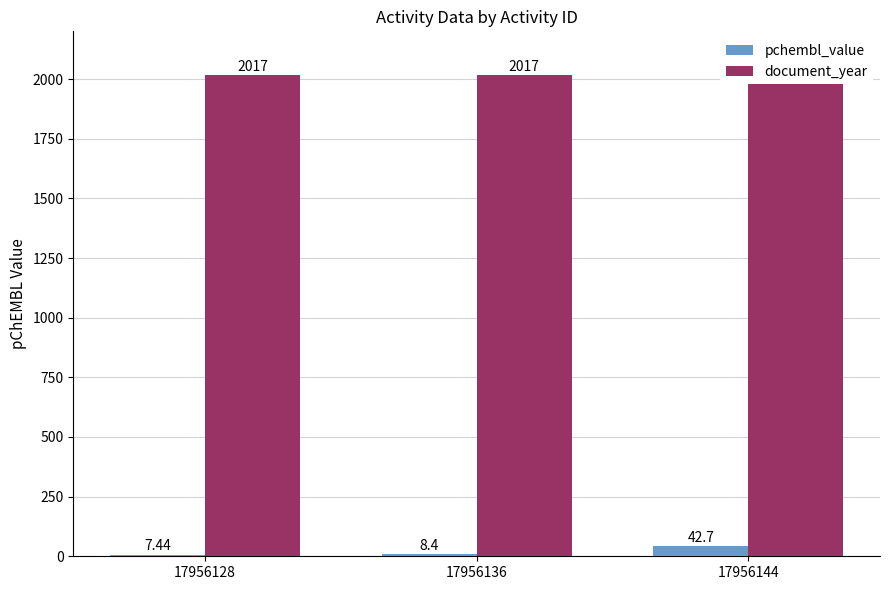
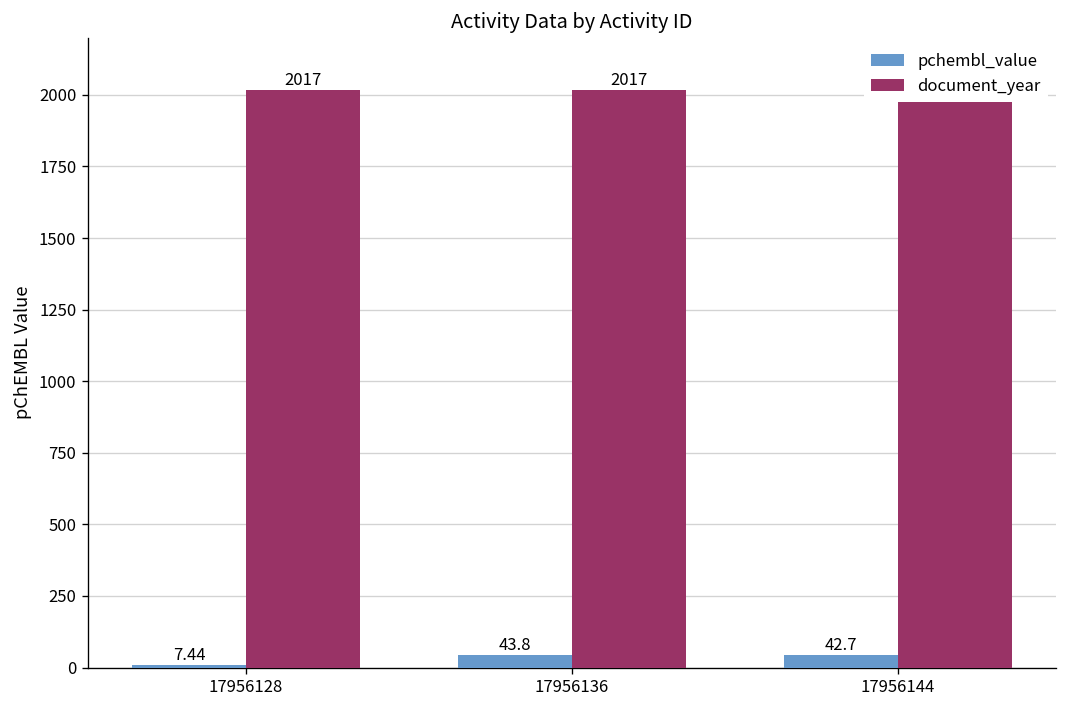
  {
    "pchembl_value": {
      "17956128": 7.44,
-     "17956136": 8.4,
+     "17956136": 43.8,
      "17956144": 42.7
    },
    "document_year": {
      "17956128": 2017,
      "17956136": 2017
    }
  }
